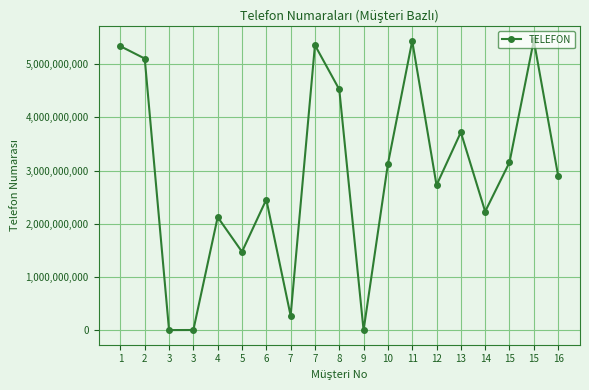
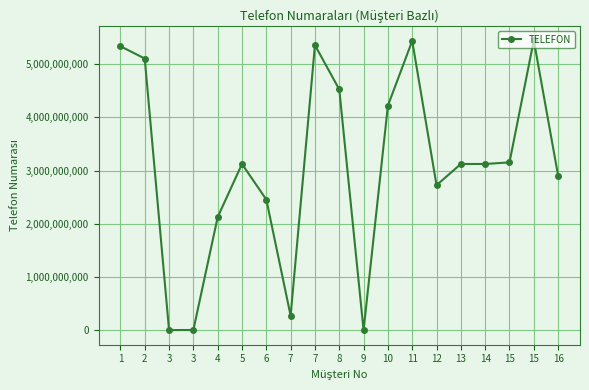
  {
    "1": "5,300,000,000",
    "2": "5,100,000,000",
    "4": "2,100,000,000",
-   "5": "1,500,000,000",
+   "5": "3,100,000,000",
    "6": "2,500,000,000",
    "8": "4,500,000,000",
    "9": "0",
-   "10": "3,100,000,000",
+   "10": "4,200,000,000",
    "11": "5,400,000,000",
    "12": "2,700,000,000",
-   "13": "3,700,000,000",
-   "14": "2,200,000,000",
+   "13": "3,100,000,000",
+   "14": "3,100,000,000",
    "16": "2,900,000,000"
  }
